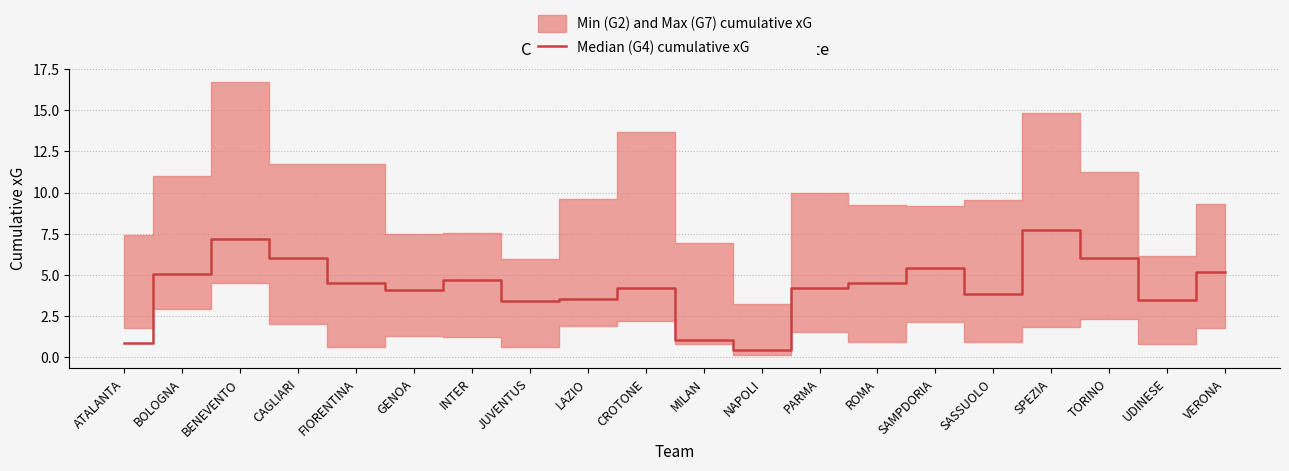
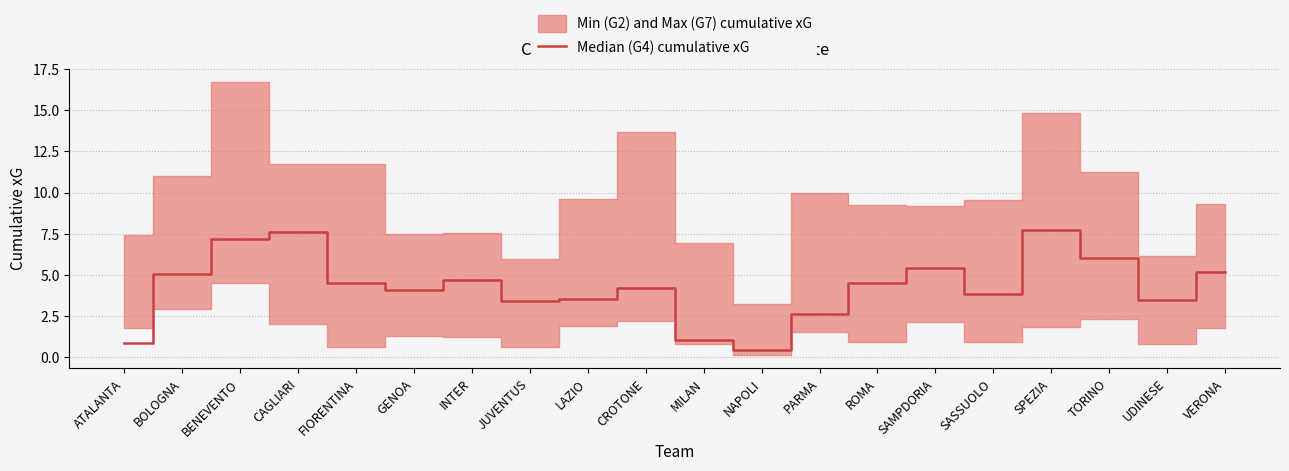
  {
    "Median (G4) cumulative xG": {
      "ATALANTA": 0.8,
      "BOLOGNA": 5.1,
      "BENEVENTO": 7.2,
-     "CAGLIARI": 6.0,
+     "CAGLIARI": 7.6,
      "FIORENTINA": 4.5,
      "GENOA": 4.1,
      "INTER": 4.7,
      "JUVENTUS": 3.4,
      "LAZIO": 3.5,
      "CROTONE": 4.2,
      "MILAN": 1.1,
      "NAPOLI": 0.4,
-     "PARMA": 4.2,
+     "PARMA": 2.6,
      "ROMA": 4.5,
      "SAMPDORIA": 5.4,
      "SASSUOLO": 3.8,
      "SPEZIA": 7.7,
      "TORINO": 6.0,
      "UDINESE": 3.5,
      "VERONA": 5.2
    }
  }
